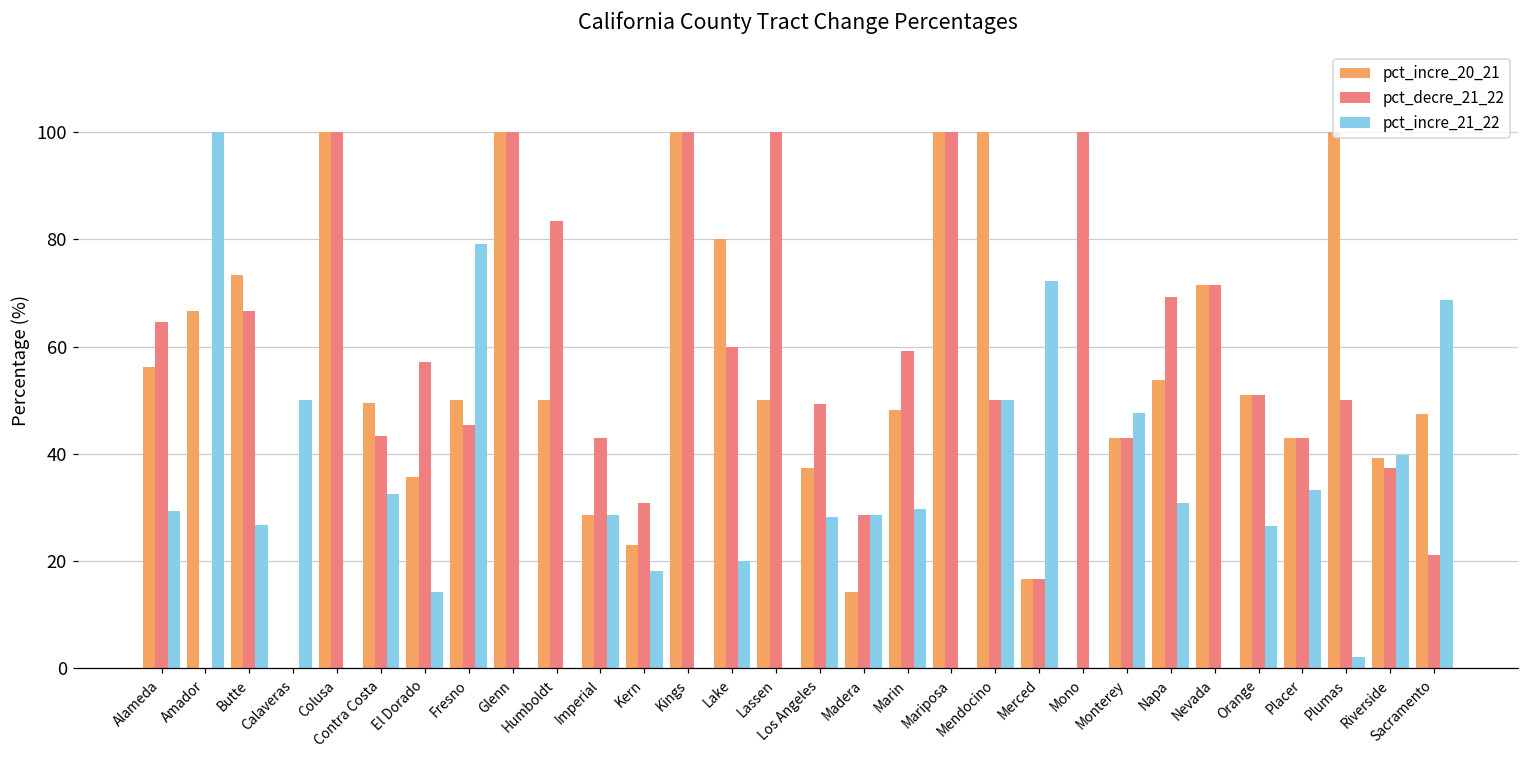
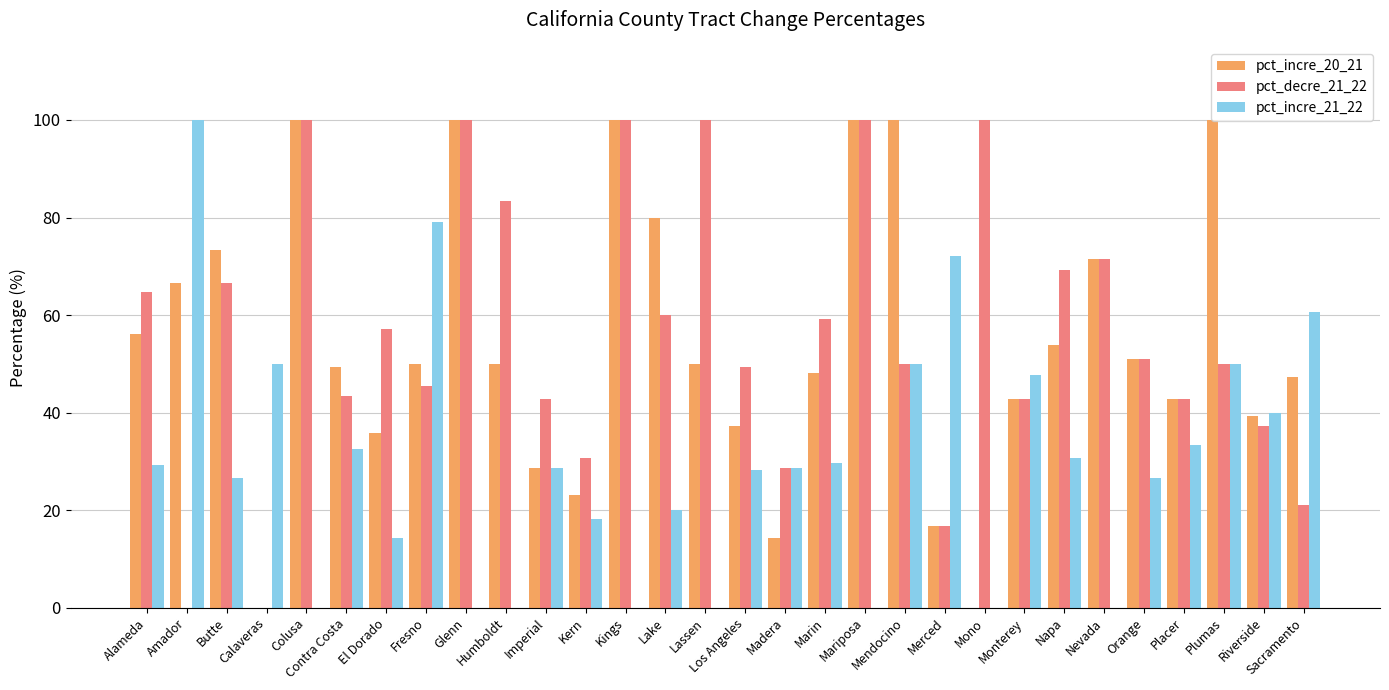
  {
    "pct_incre_21_22": {
      "Alameda": 29,
      "Amador": 100,
      "Butte": 27,
      "Calaveras": 50,
      "Colusa": 0,
      "Contra Costa": 33,
      "El Dorado": 14,
      "Fresno": 79,
      "Glenn": 0,
      "Humboldt": 0,
      "Imperial": 29,
      "Kern": 18,
      "Kings": 0,
      "Lake": 20,
      "Lassen": 0,
      "Los Angeles": 28,
      "Madera": 29,
      "Marin": 30,
      "Mariposa": 0,
      "Mendocino": 50,
      "Merced": 72,
      "Mono": 0,
      "Monterey": 48,
      "Napa": 31,
      "Nevada": 0,
      "Orange": 27,
      "Placer": 33,
-     "Plumas": 2,
+     "Plumas": 50,
      "Riverside": 40,
-     "Sacramento": 69
+     "Sacramento": 61
    }
  }
